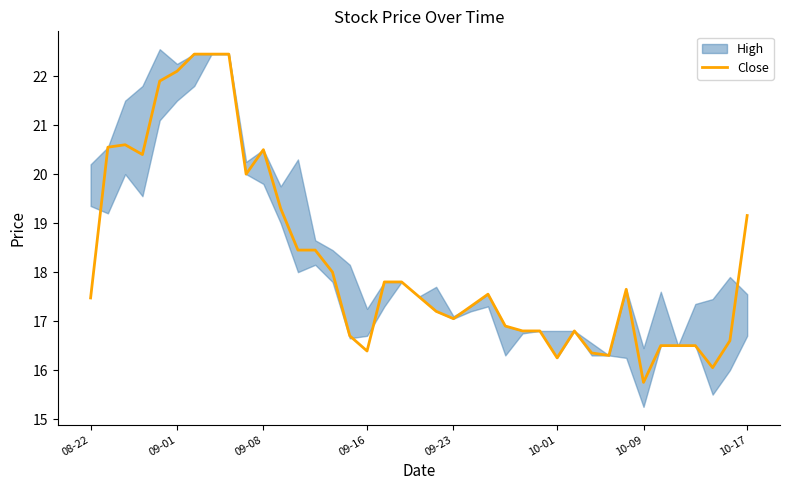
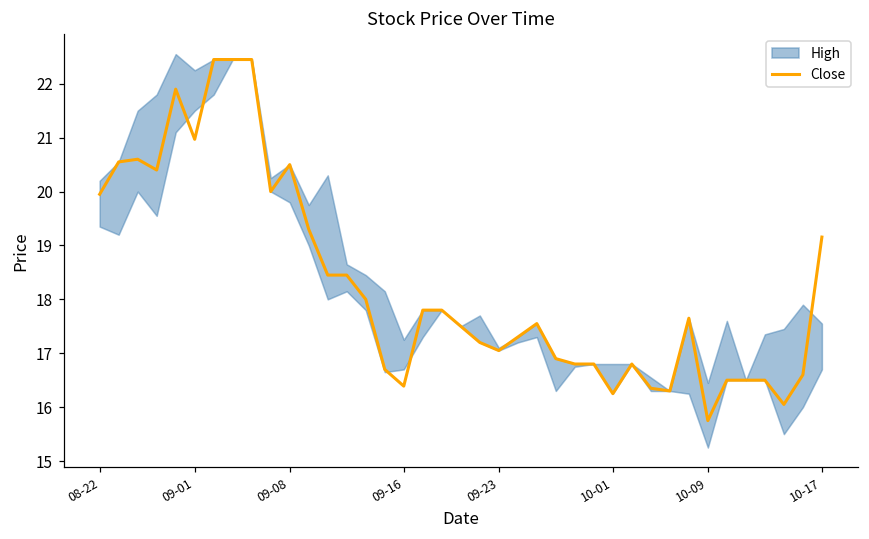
  {
    "Close": {
-     "08-22": 17.5,
-     "09-01": 22.1,
+     "08-22": 20.0,
+     "09-01": 21.0,
      "09-16": 16.4,
      "10-01": 16.3,
      "10-09": 15.8,
      "10-17": 19.2
    }
  }
